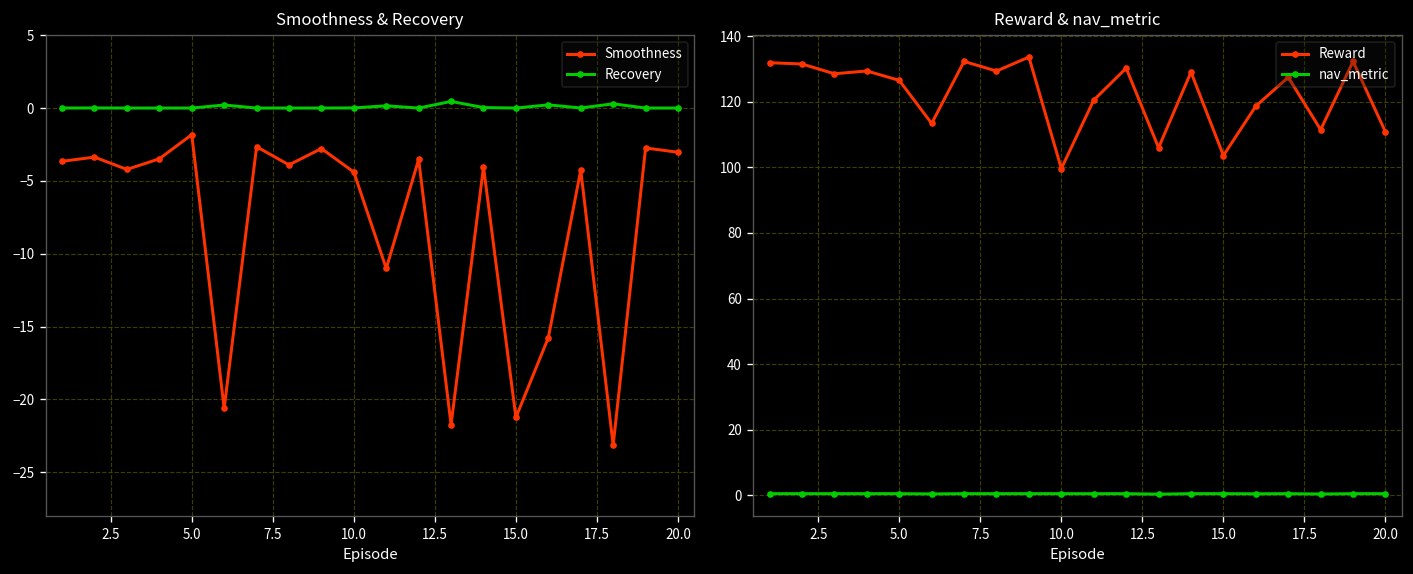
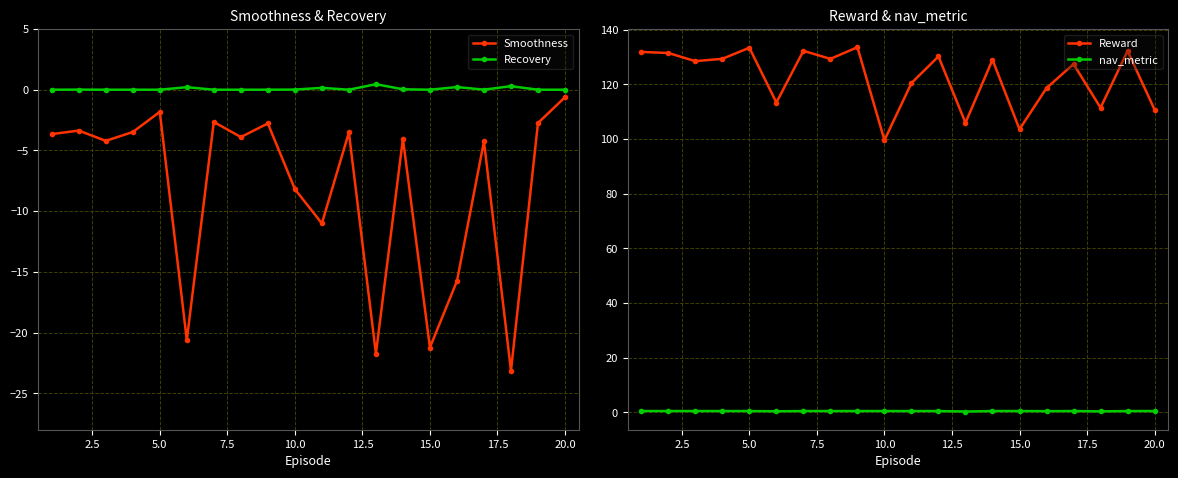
  {
    "Smoothness & Recovery": {
      "Smoothness": {
        "5.0": -1.8,
-       "10.0": -4.4,
+       "10.0": -8.2,
        "15.0": -21.2,
-       "20.0": -3.0
+       "20.0": -0.6
      },
      "Recovery": {
        "5.0": 0.0,
        "10.0": 0.0,
        "15.0": 0.0,
        "20.0": 0.0
      }
    },
    "Reward & nav_metric": {
      "Reward": {
-       "5.0": 127,
+       "5.0": 133,
        "10.0": 100,
        "15.0": 104,
        "20.0": 111
      },
      "nav_metric": {
        "5.0": 1,
        "10.0": 1,
        "15.0": 1,
        "20.0": 1
      }
    }
  }
